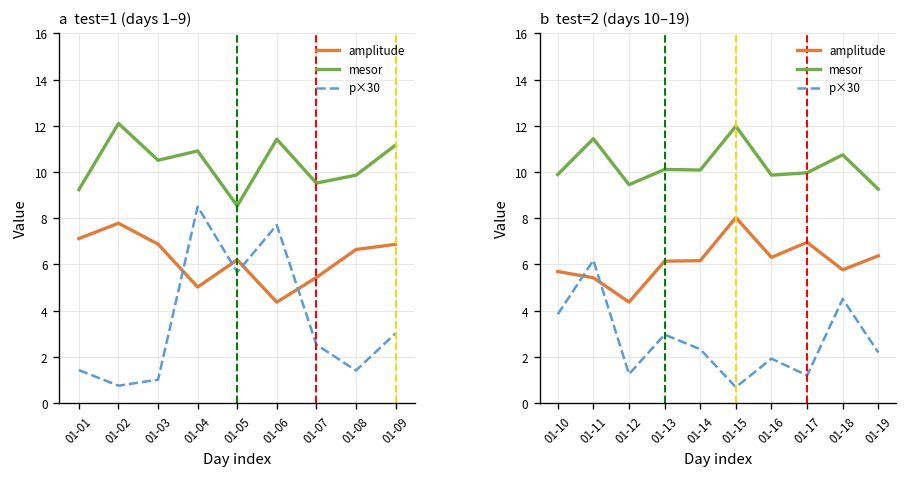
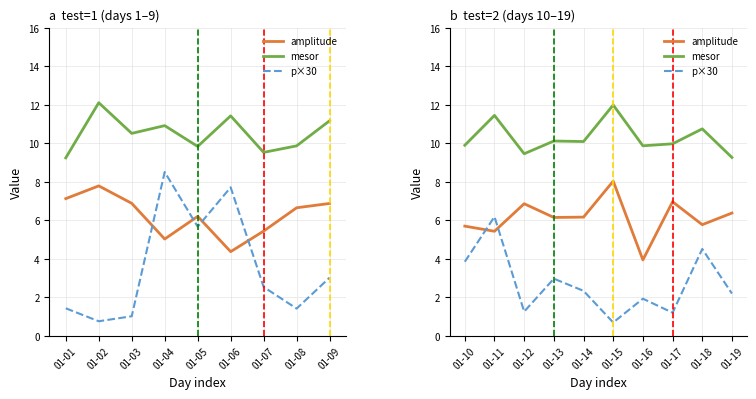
  {
    "a test=1 (days 1–9)": {
      "amplitude": {
        "01-01": 7.1,
        "01-02": 7.8,
        "01-03": 6.9,
        "01-04": 5.0,
        "01-05": 6.2,
        "01-06": 4.4,
        "01-07": 5.4,
        "01-08": 6.6,
        "01-09": 6.9
      },
      "mesor": {
        "01-01": 9.2,
        "01-02": 12.1,
        "01-03": 10.5,
        "01-04": 10.9,
-       "01-05": 8.5,
+       "01-05": 9.8,
        "01-06": 11.4,
        "01-07": 9.5,
        "01-08": 9.9,
        "01-09": 11.2
      },
      "p×30": {
        "01-01": 1.4,
        "01-02": 0.8,
        "01-03": 1.0,
        "01-04": 8.5,
        "01-05": 5.7,
        "01-06": 7.7,
        "01-07": 2.5,
        "01-08": 1.4,
        "01-09": 3.0
      }
    },
    "b test=2 (days 10–19)": {
      "amplitude": {
        "01-10": 5.7,
        "01-11": 5.4,
-       "01-12": 4.4,
+       "01-12": 6.9,
        "01-13": 6.1,
        "01-14": 6.2,
        "01-15": 8.0,
-       "01-16": 6.3,
+       "01-16": 3.9,
        "01-17": 7.0,
        "01-18": 5.8,
        "01-19": 6.4
      },
      "mesor": {
        "01-10": 9.9,
        "01-11": 11.4,
        "01-12": 9.5,
        "01-13": 10.1,
        "01-14": 10.1,
        "01-15": 12.0,
        "01-16": 9.9,
        "01-17": 10.0,
        "01-18": 10.7,
        "01-19": 9.3
      },
      "p×30": {
        "01-10": 3.8,
        "01-11": 6.2,
        "01-12": 1.3,
        "01-13": 3.0,
        "01-14": 2.3,
        "01-15": 0.7,
        "01-16": 1.9,
        "01-17": 1.2,
        "01-18": 4.5,
        "01-19": 2.2
      }
    }
  }
